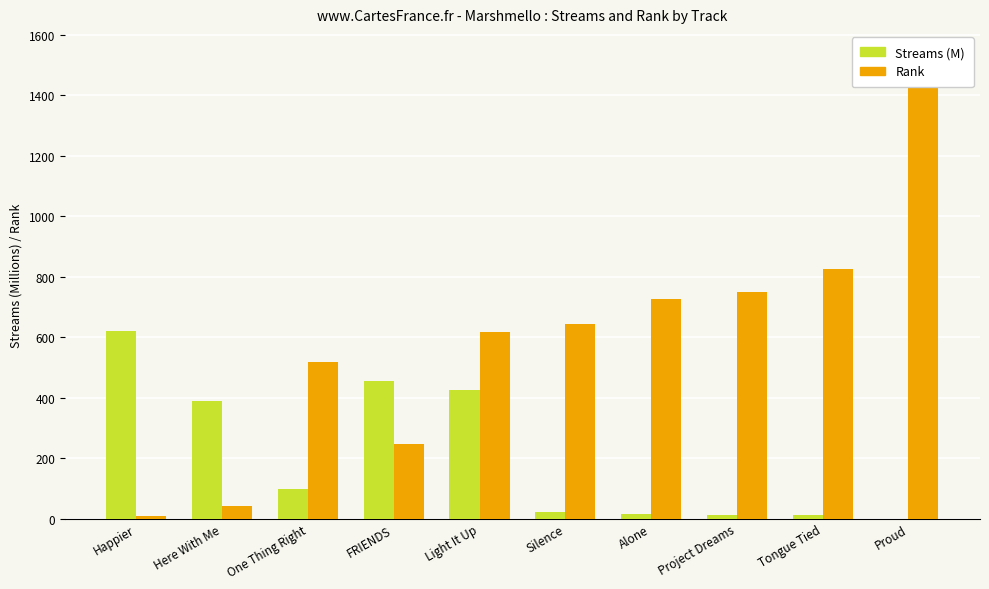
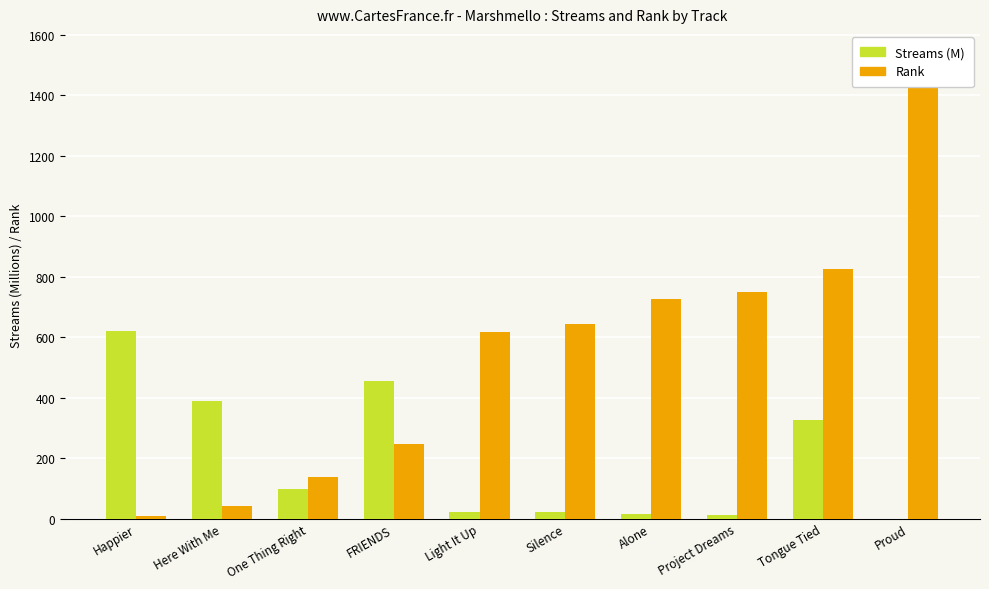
  {
    "Streams (M)": {
      "Happier": 620,
      "Here With Me": 390,
      "One Thing Right": 100,
      "FRIENDS": 450,
-     "Light It Up": 430,
+     "Light It Up": 20,
      "Silence": 20,
      "Alone": 20,
      "Project Dreams": 10,
-     "Tongue Tied": 10
+     "Tongue Tied": 330
    },
    "Rank": {
      "Happier": 10,
      "Here With Me": 40,
-     "One Thing Right": 520,
+     "One Thing Right": 140,
      "FRIENDS": 250,
      "Light It Up": 620,
      "Silence": 640,
      "Alone": 730,
      "Project Dreams": 750,
      "Tongue Tied": 830
    }
  }
